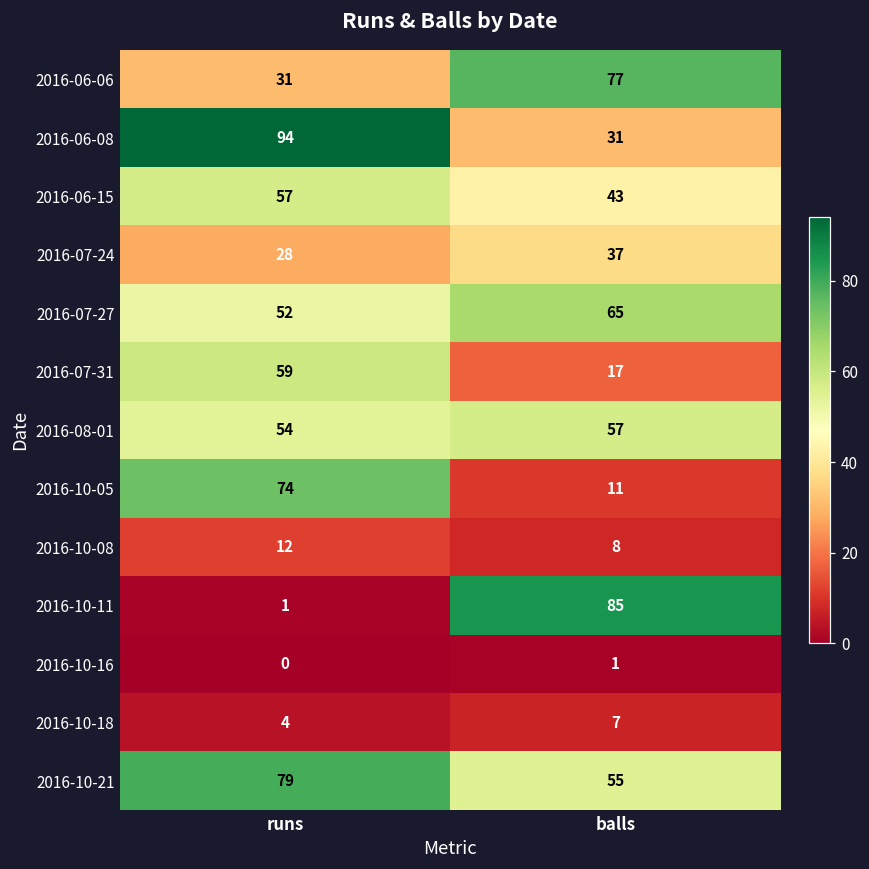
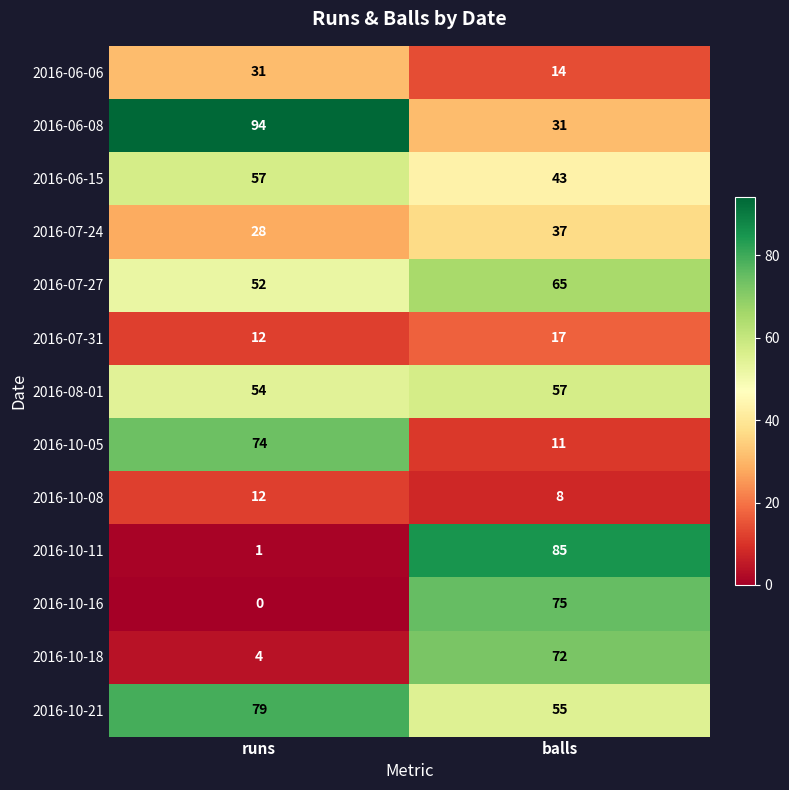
  {
    "2016-06-06": {
      "runs": 31,
-     "balls": 77
+     "balls": 14
    },
    "2016-06-08": {
      "runs": 94,
      "balls": 31
    },
    "2016-06-15": {
      "runs": 57,
      "balls": 43
    },
    "2016-07-24": {
      "runs": 28,
      "balls": 37
    },
    "2016-07-27": {
      "runs": 52,
      "balls": 65
    },
    "2016-07-31": {
-     "runs": 59,
+     "runs": 12,
      "balls": 17
    },
    "2016-08-01": {
      "runs": 54,
      "balls": 57
    },
    "2016-10-05": {
      "runs": 74,
      "balls": 11
    },
    "2016-10-08": {
      "runs": 12,
      "balls": 8
    },
    "2016-10-11": {
      "runs": 1,
      "balls": 85
    },
    "2016-10-16": {
      "runs": 0,
-     "balls": 1
+     "balls": 75
    },
    "2016-10-18": {
      "runs": 4,
-     "balls": 7
+     "balls": 72
    },
    "2016-10-21": {
      "runs": 79,
      "balls": 55
    }
  }
